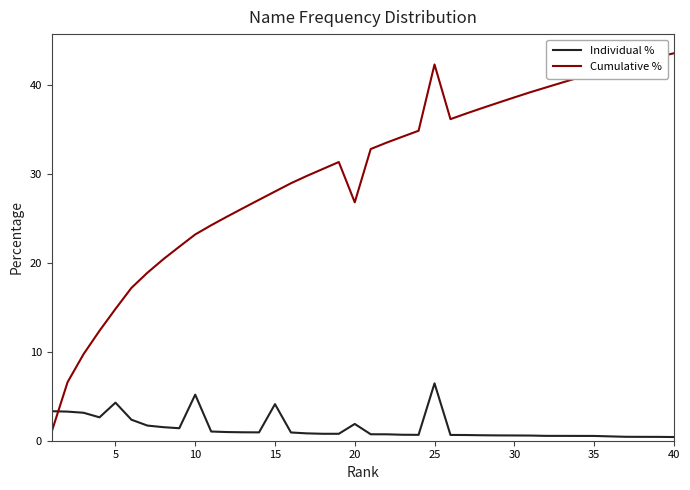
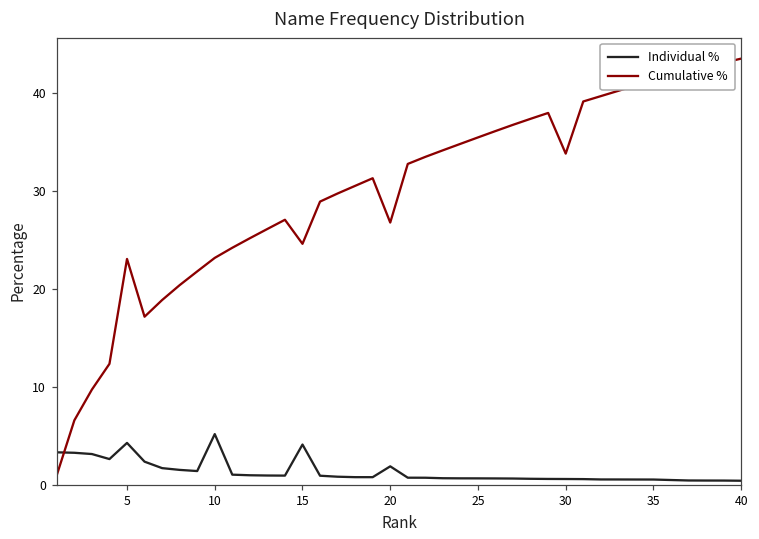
  {
    "Individual %": {
      "5": 4,
      "10": 5,
      "15": 4,
      "20": 2,
-     "25": 6,
+     "25": 1,
      "30": 1,
      "35": 1,
      "40": 0
    },
    "Cumulative %": {
-     "5": 15,
+     "5": 23,
      "10": 23,
-     "15": 28,
+     "15": 25,
      "20": 27,
-     "25": 42,
-     "30": 39,
+     "25": 35,
+     "30": 34,
      "40": 44
    }
  }
